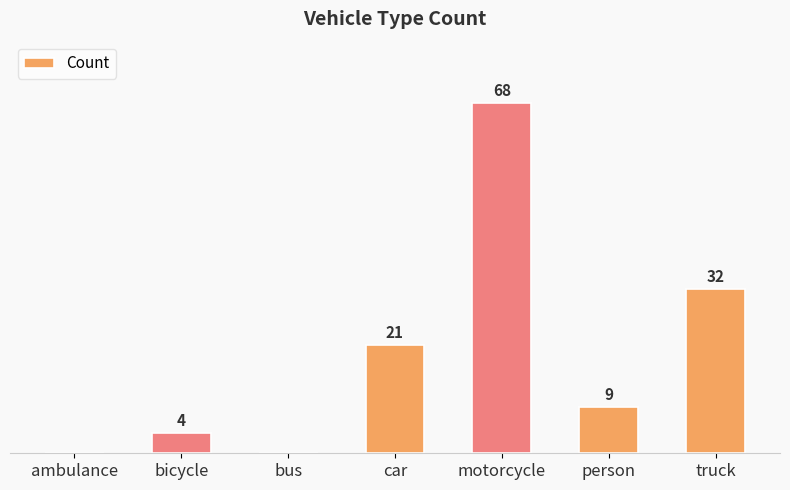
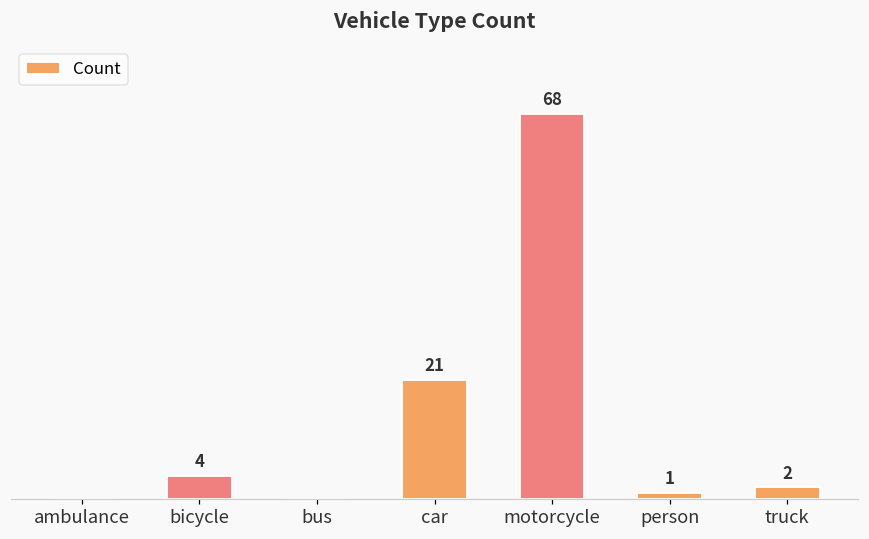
  {
    "bicycle": 4,
    "car": 21,
    "motorcycle": 68,
-   "person": 9,
-   "truck": 32
+   "person": 1,
+   "truck": 2
  }
